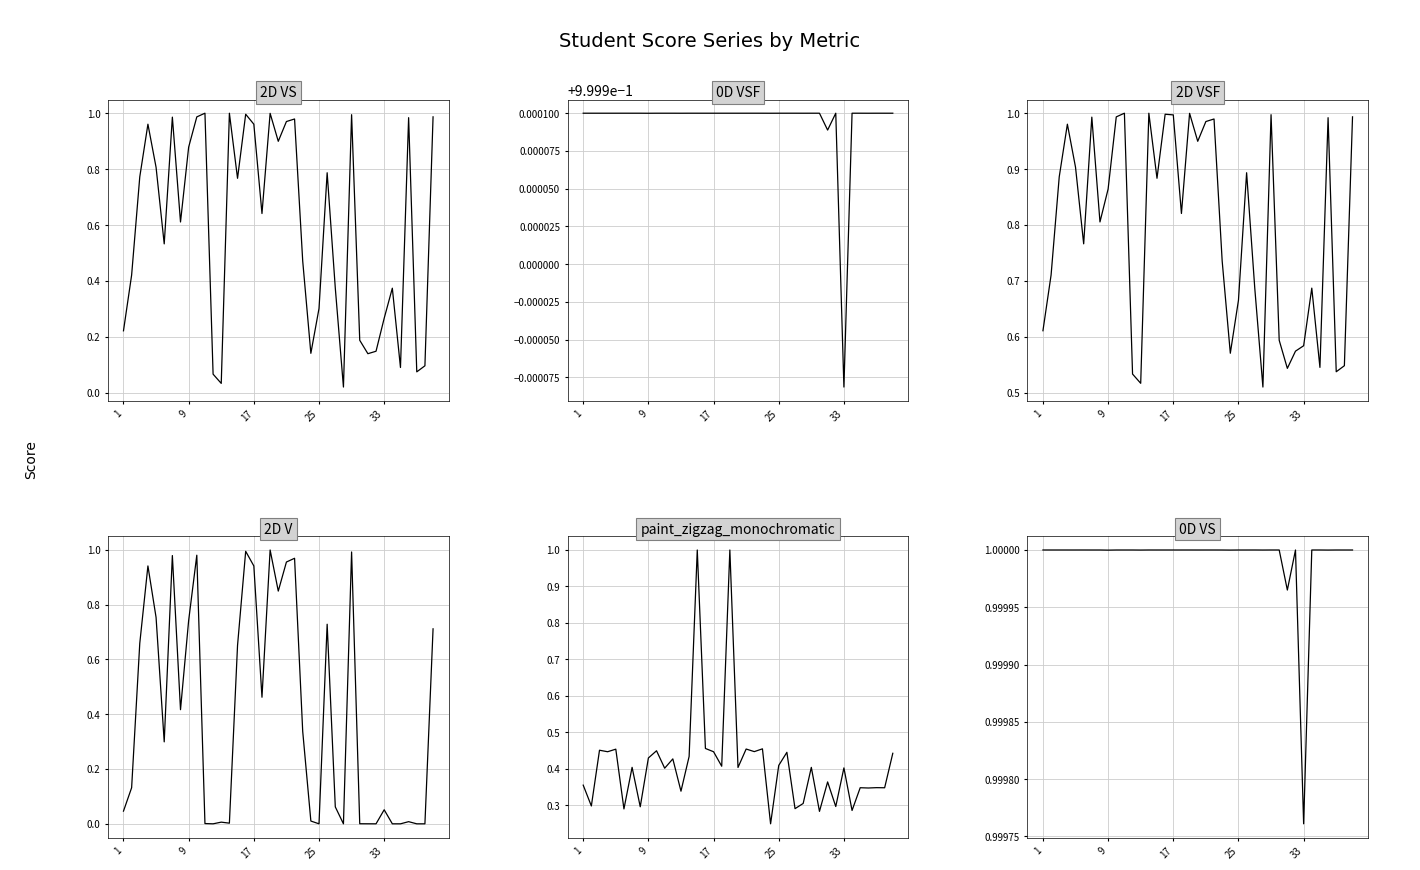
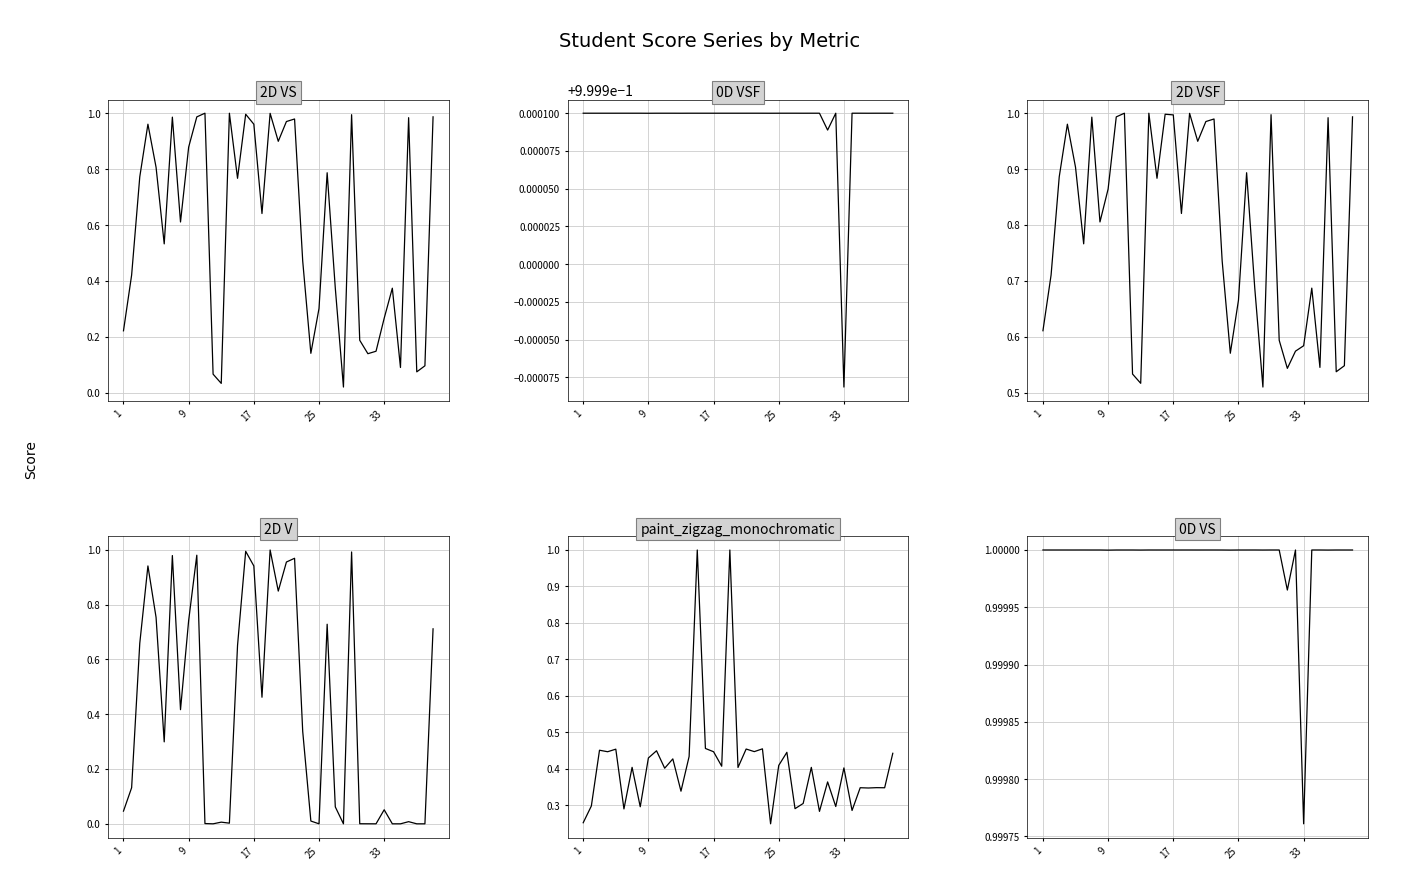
  {
    "2D VS": {
      "1": 0.22,
      "9": 0.88,
      "17": 0.96,
      "25": 0.30,
      "33": 0.27
    },
    "0D VSF": {
      "1": 1.000000,
      "9": 1.000000,
      "17": 1.000000,
      "25": 1.000000,
      "33": 0.999819
    },
    "2D VSF": {
      "1": 0.61,
      "9": 0.86,
      "17": 1.00,
      "25": 0.67,
      "33": 0.58
    },
    "2D V": {
      "1": 0.05,
      "9": 0.74,
      "17": 0.94,
      "25": 0.00,
      "33": 0.05
    },
    "paint_zigzag_monochromatic": {
-     "1": 0.36,
+     "1": 0.25,
      "9": 0.43,
      "17": 0.45,
      "25": 0.41,
      "33": 0.40
    },
    "0D VS": {
      "1": 1.000000,
      "9": 1.000000,
      "17": 1.000000,
      "25": 1.000000,
      "33": 0.999761
    }
  }
